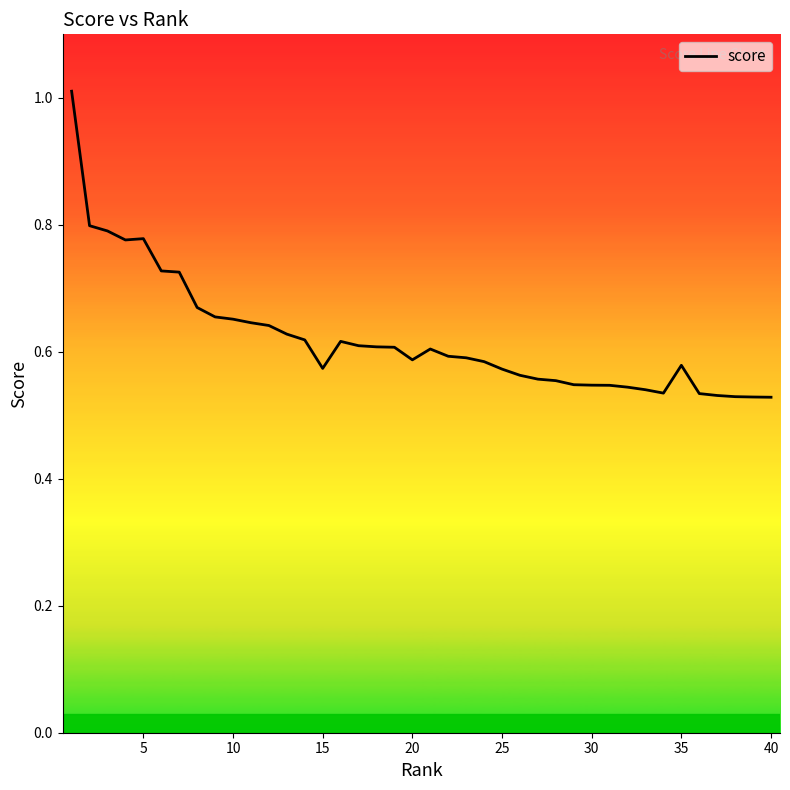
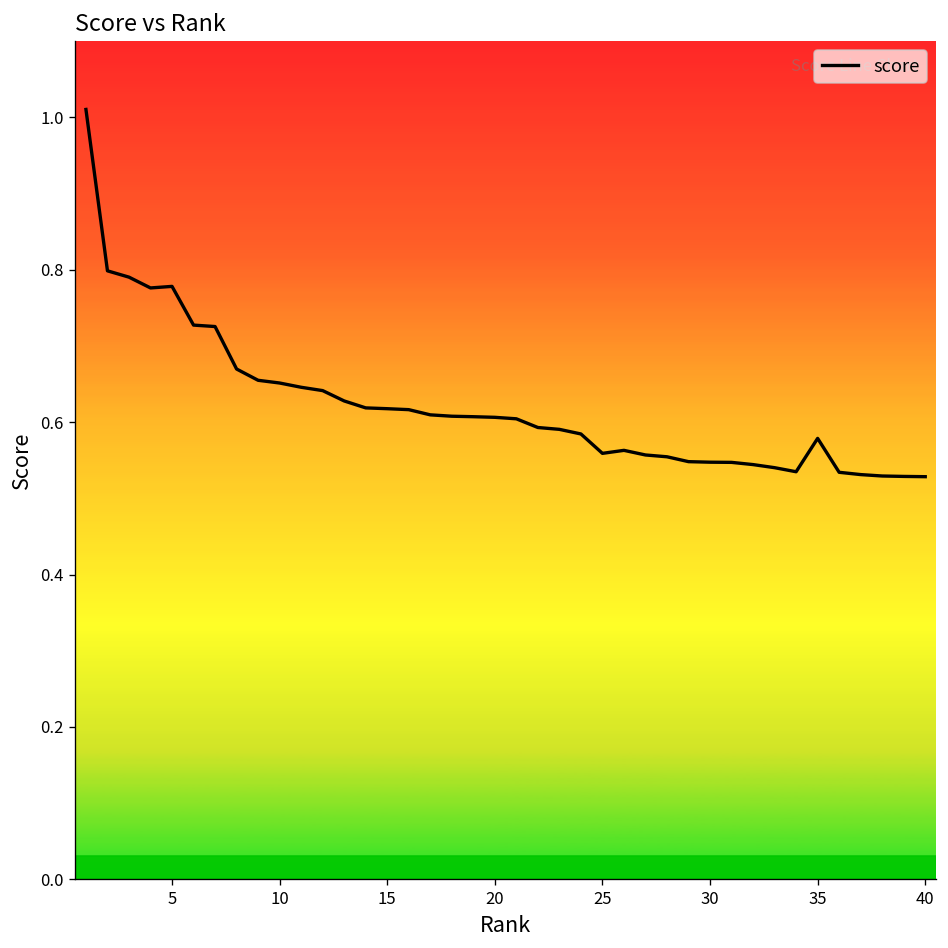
  {
    "5": 0.78,
    "10": 0.65,
-   "15": 0.57,
-   "20": 0.59,
-   "25": 0.57,
+   "15": 0.62,
+   "20": 0.61,
+   "25": 0.56,
    "30": 0.55,
    "35": 0.58,
    "40": 0.53
  }
